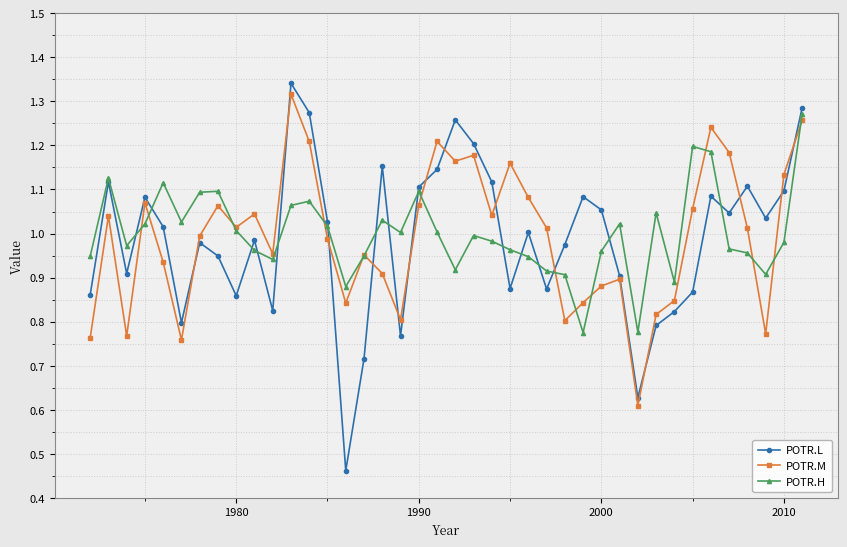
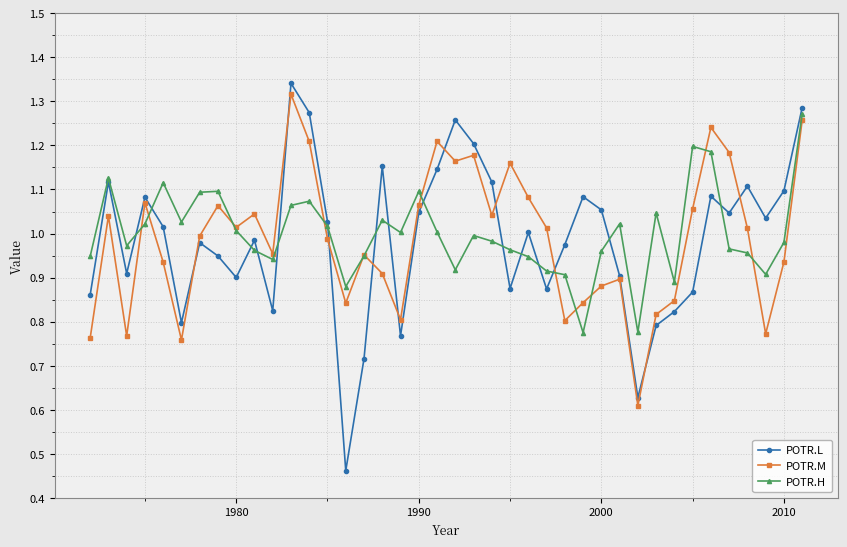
  {
    "POTR.L": {
-     "1980": 0.86,
-     "1990": 1.11,
+     "1980": 0.90,
+     "1990": 1.05,
      "2000": 1.05,
      "2010": 1.10
    },
    "POTR.M": {
      "1980": 1.01,
      "1990": 1.06,
      "2000": 0.88,
-     "2010": 1.13
+     "2010": 0.94
    },
    "POTR.H": {
      "1980": 1.01,
      "1990": 1.10,
      "2000": 0.96,
      "2010": 0.98
    }
  }
